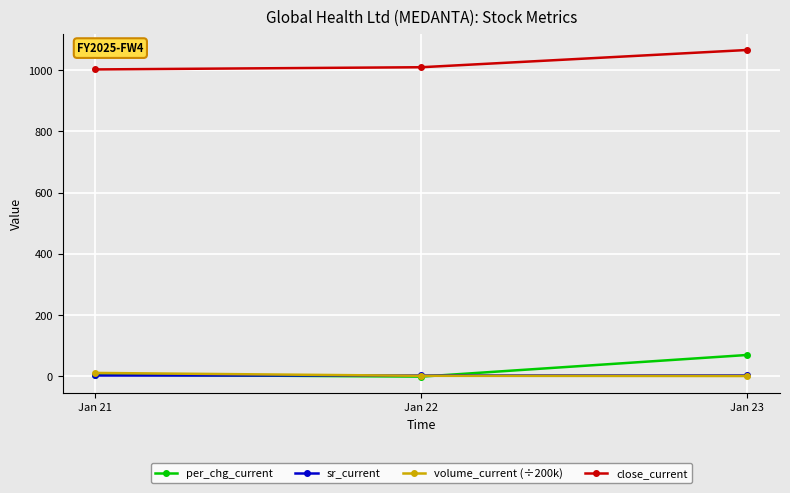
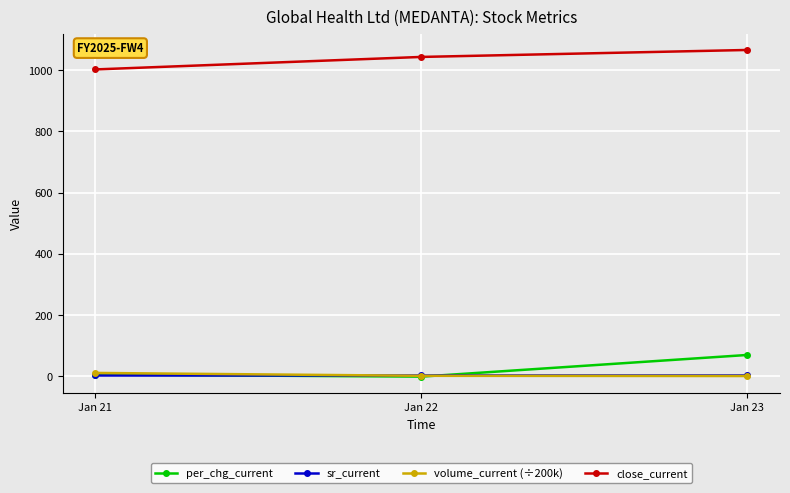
  {
    "per_chg_current": {
      "Jan 23": 70
    },
    "close_current": {
      "Jan 21": 1000,
-     "Jan 22": 1010,
+     "Jan 22": 1040,
      "Jan 23": 1070
    }
  }
